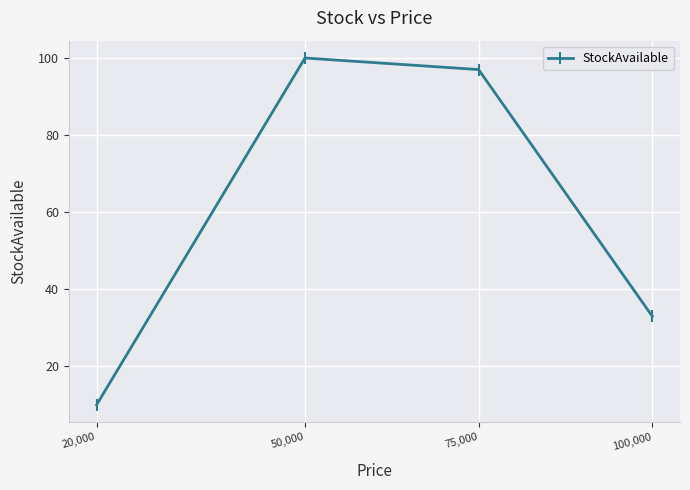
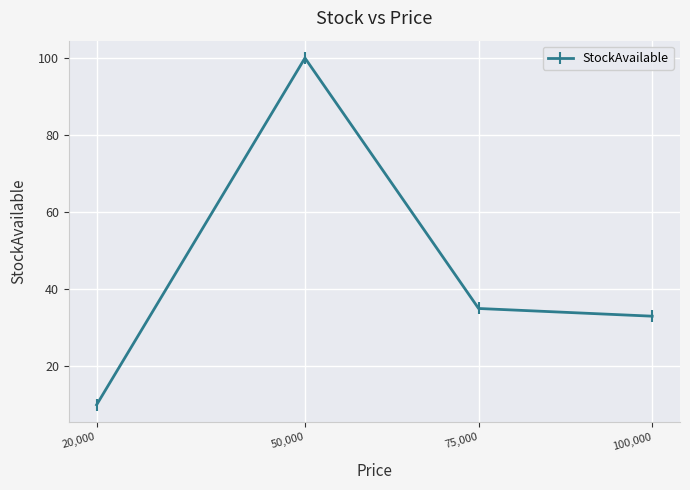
  {
    "20,000": 10,
    "50,000": 100,
-   "75,000": 97,
+   "75,000": 35,
    "100,000": 33
  }
